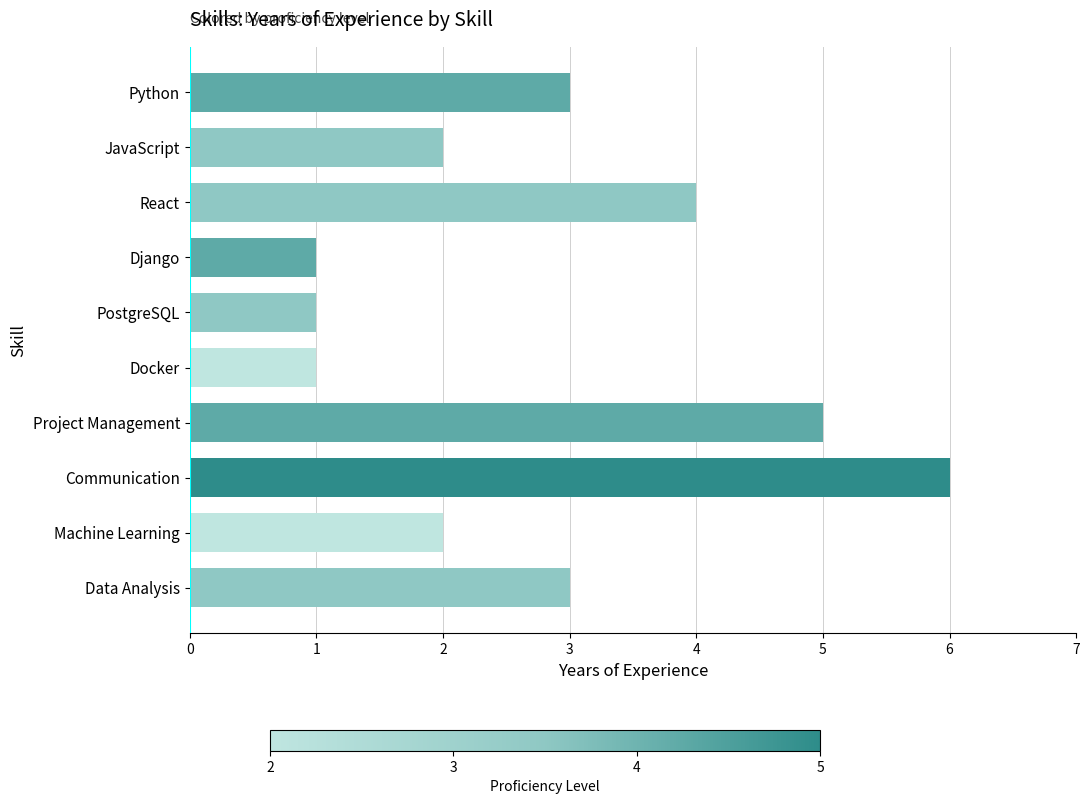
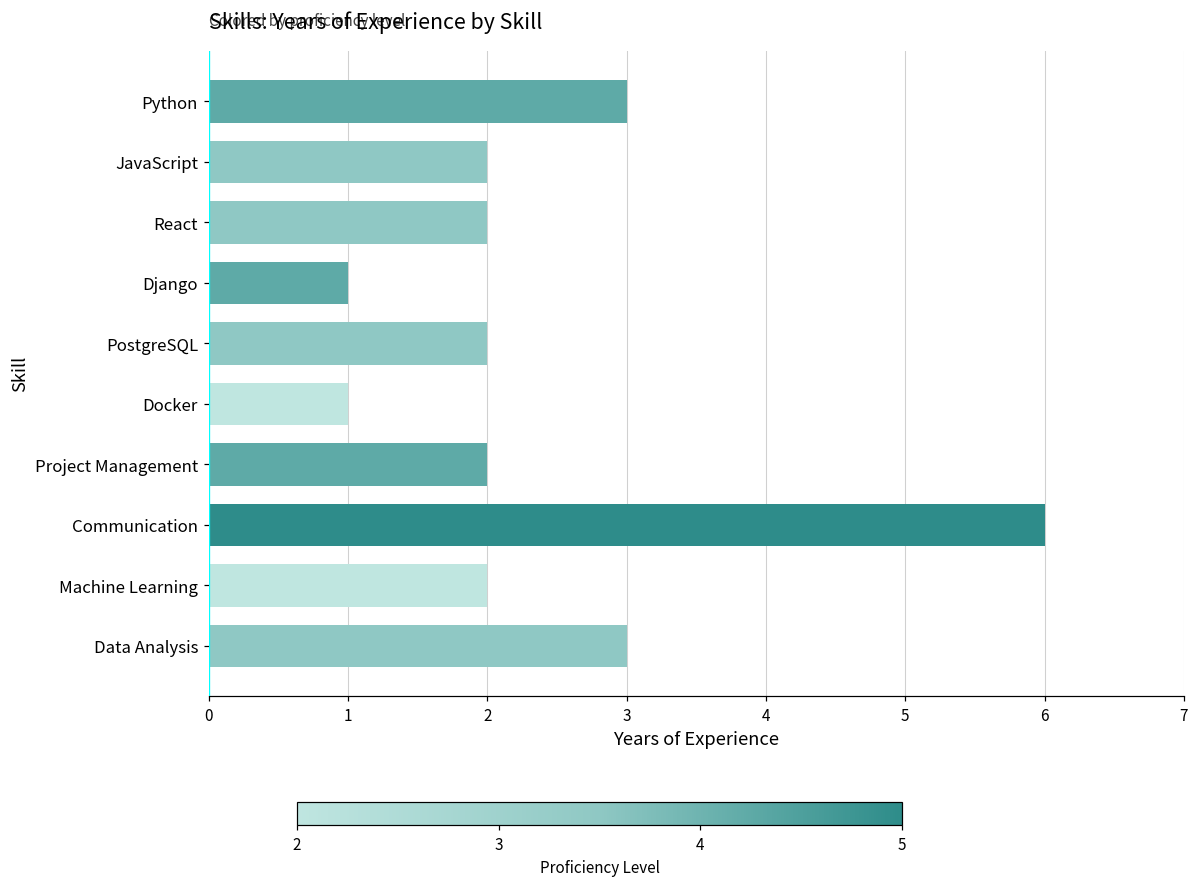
  {
    "Python": 3,
    "JavaScript": 2,
-   "React": 4,
+   "React": 2,
    "Django": 1,
-   "PostgreSQL": 1,
+   "PostgreSQL": 2,
    "Docker": 1,
-   "Project Management": 5,
+   "Project Management": 2,
    "Communication": 6,
    "Machine Learning": 2,
    "Data Analysis": 3
  }
